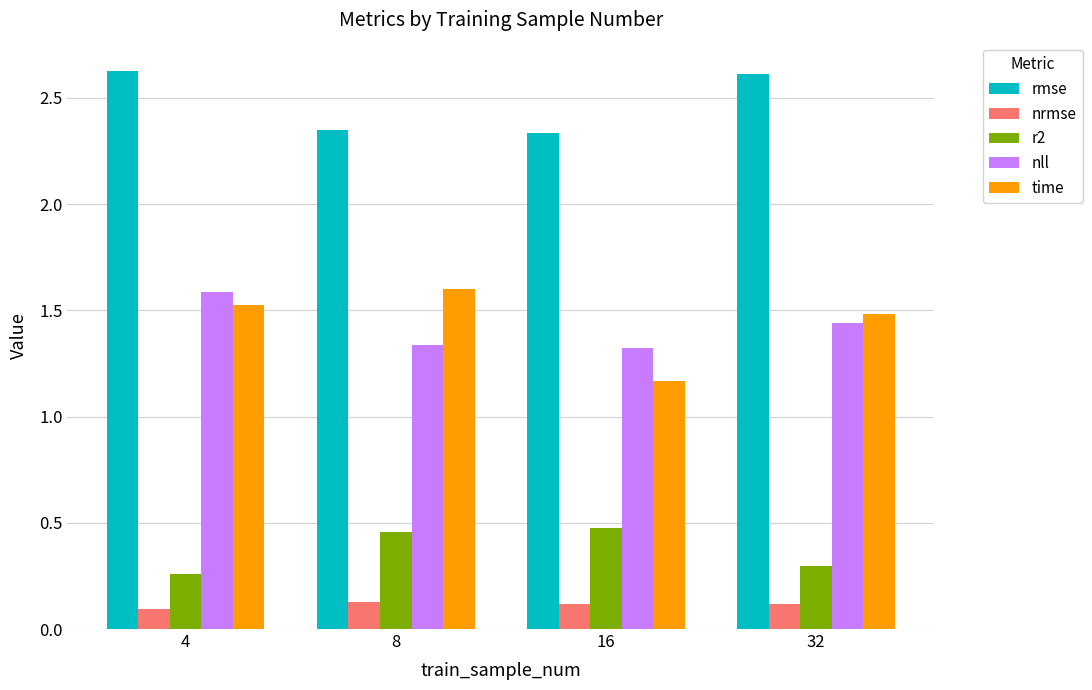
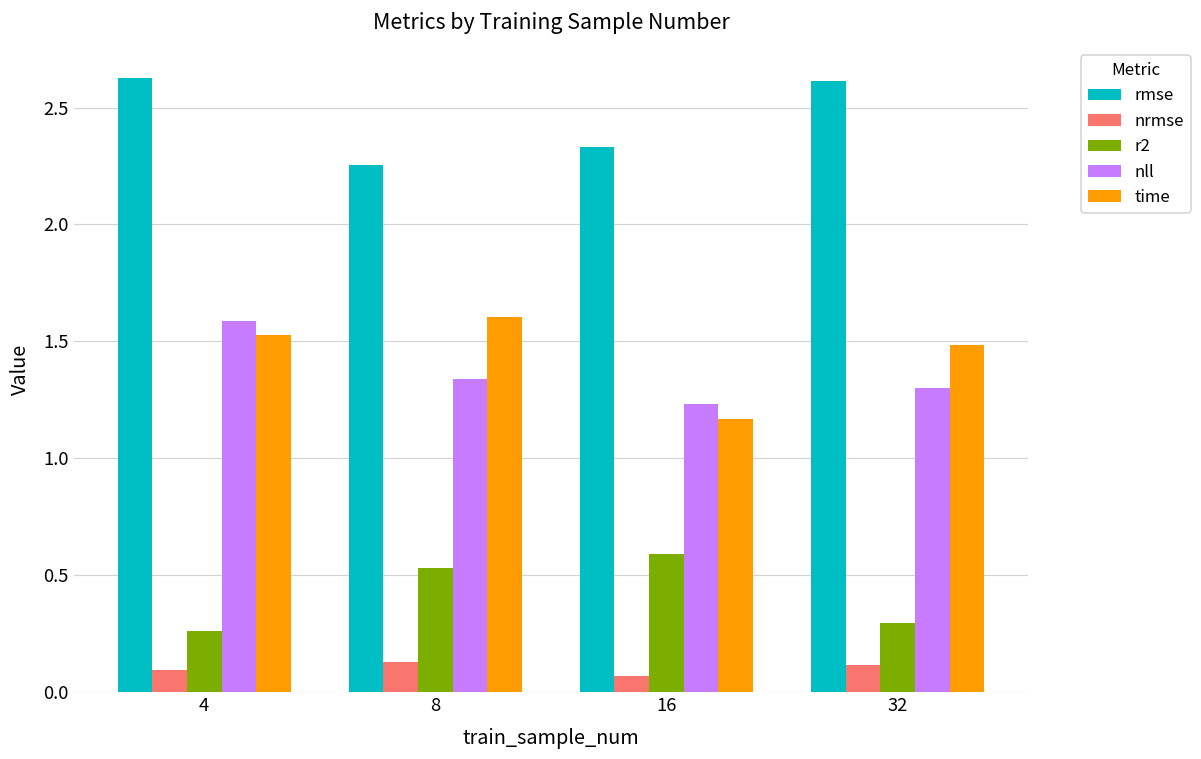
  {
    "rmse": {
      "4": 2.63,
-     "8": 2.35,
+     "8": 2.25,
      "16": 2.33,
      "32": 2.61
    },
    "nrmse": {
      "4": 0.09,
      "8": 0.13,
-     "16": 0.12,
+     "16": 0.07,
      "32": 0.12
    },
    "r2": {
      "4": 0.26,
-     "8": 0.46,
-     "16": 0.47,
+     "8": 0.53,
+     "16": 0.59,
      "32": 0.30
    },
    "nll": {
      "4": 1.59,
      "8": 1.34,
-     "16": 1.32,
-     "32": 1.44
+     "16": 1.23,
+     "32": 1.30
    },
    "time": {
      "4": 1.53,
      "8": 1.60,
      "16": 1.17,
      "32": 1.48
    }
  }
